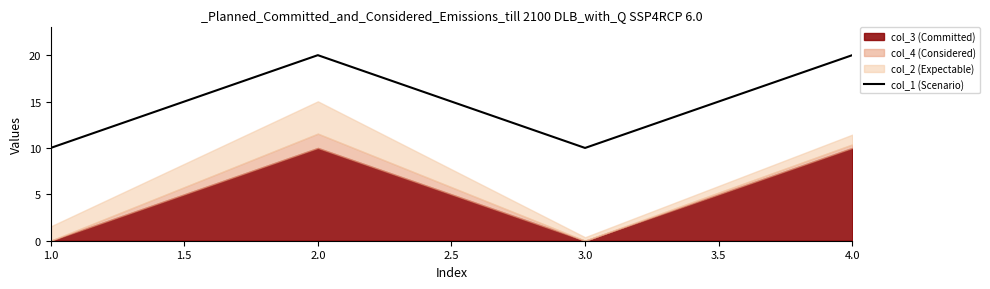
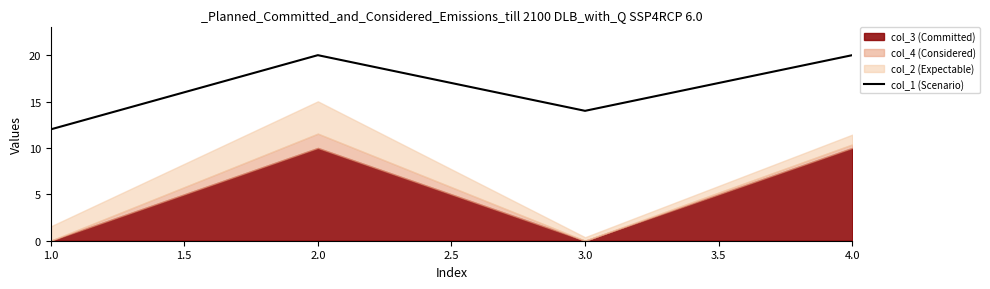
  {
    "col_1 (Scenario)": {
-     "1.0": 10,
+     "1.0": 12,
      "2.0": 20,
-     "3.0": 10,
+     "3.0": 14,
      "4.0": 20
    },
    "col_3 (Committed)": {
      "2.0": 10,
      "4.0": 10
    }
  }
